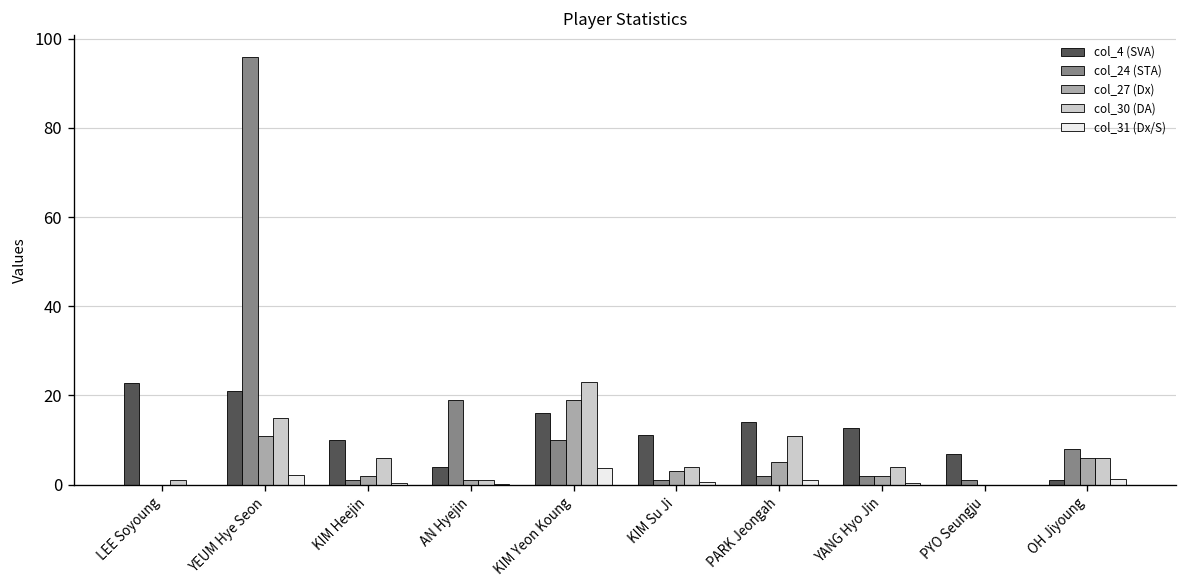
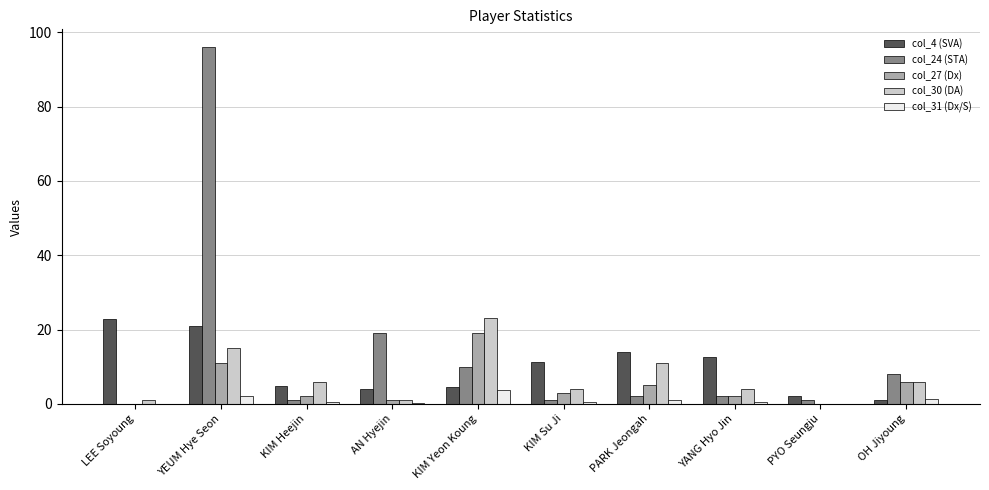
  {
    "col_4 (SVA)": {
      "LEE Soyoung": 23,
      "YEUM Hye Seon": 21,
-     "KIM Heejin": 10,
+     "KIM Heejin": 5,
      "AN Hyejin": 4,
-     "KIM Yeon Koung": 16,
+     "KIM Yeon Koung": 5,
      "KIM Su Ji": 11,
      "PARK Jeongah": 14,
      "YANG Hyo Jin": 13,
-     "PYO Seungju": 7,
+     "PYO Seungju": 2,
      "OH Jiyoung": 1
    }
  }
